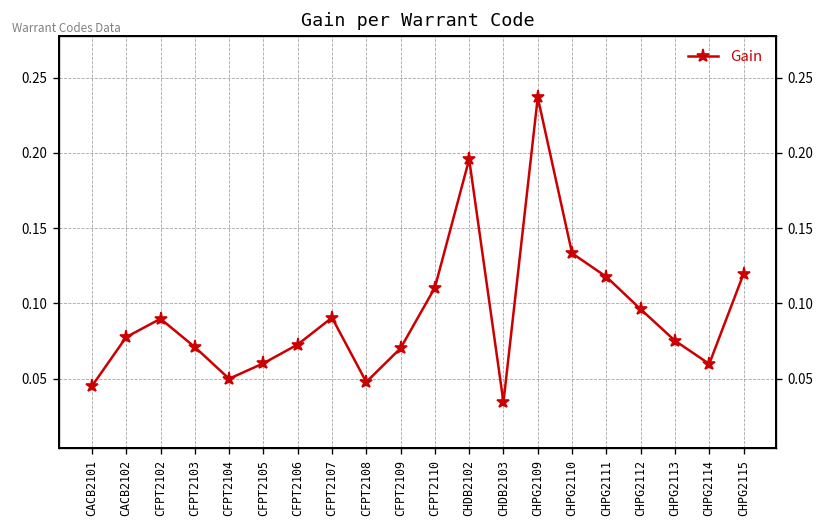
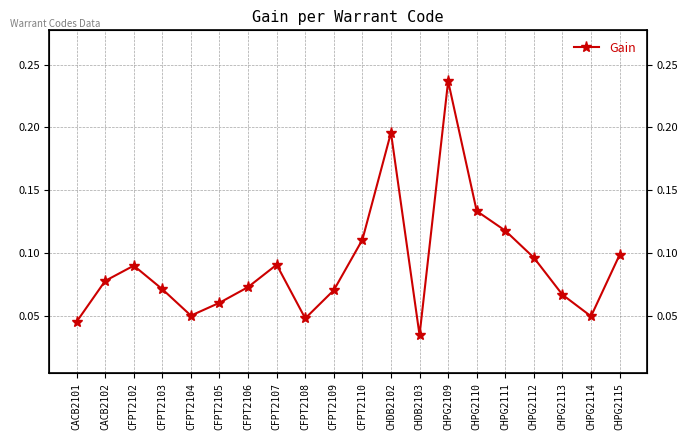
  {
    "CACB2101": 0.045,
    "CACB2102": 0.078,
    "CFPT2102": 0.090,
    "CFPT2103": 0.071,
    "CFPT2104": 0.050,
    "CFPT2105": 0.060,
    "CFPT2106": 0.073,
    "CFPT2107": 0.091,
    "CFPT2108": 0.048,
    "CFPT2109": 0.070,
    "CFPT2110": 0.111,
    "CHDB2102": 0.196,
    "CHDB2103": 0.034,
    "CHPG2109": 0.237,
    "CHPG2110": 0.133,
    "CHPG2111": 0.118,
    "CHPG2112": 0.096,
-   "CHPG2113": 0.075,
-   "CHPG2114": 0.060,
-   "CHPG2115": 0.120
+   "CHPG2113": 0.067,
+   "CHPG2114": 0.049,
+   "CHPG2115": 0.098
  }
